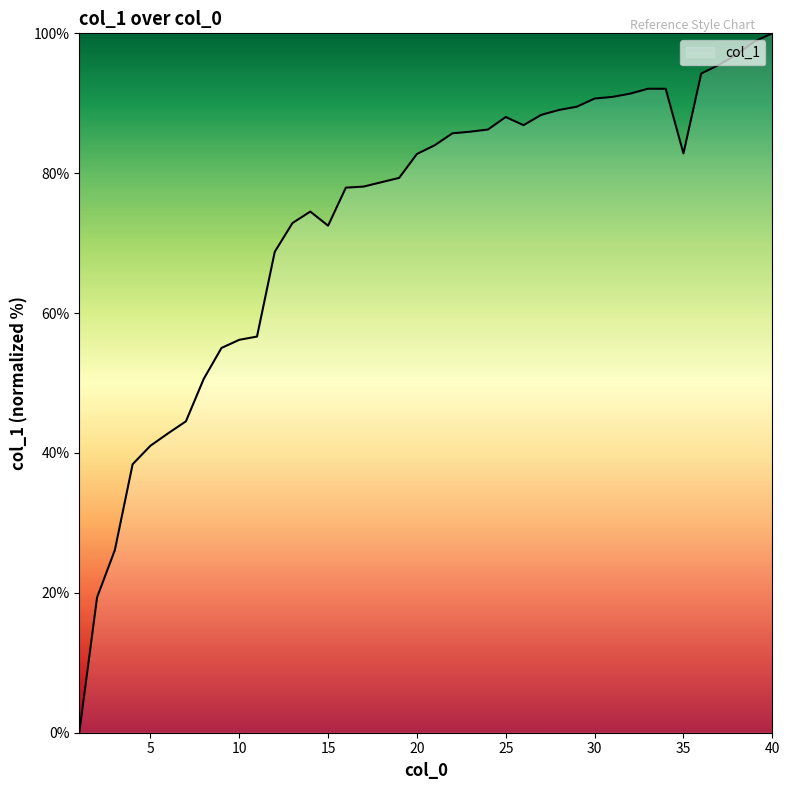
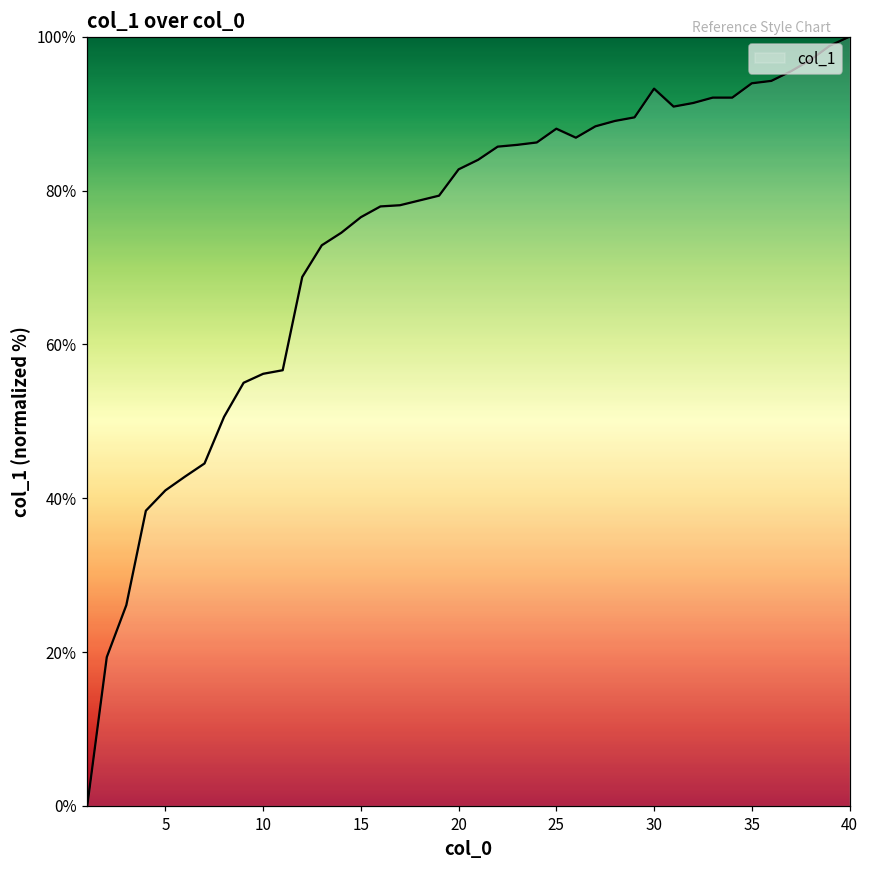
  {
    "5": "41%",
    "10": "56%",
-   "15": "72%",
+   "15": "77%",
    "20": "83%",
    "25": "88%",
-   "30": "91%",
-   "35": "83%",
+   "30": "93%",
+   "35": "94%",
    "40": "100%"
  }
